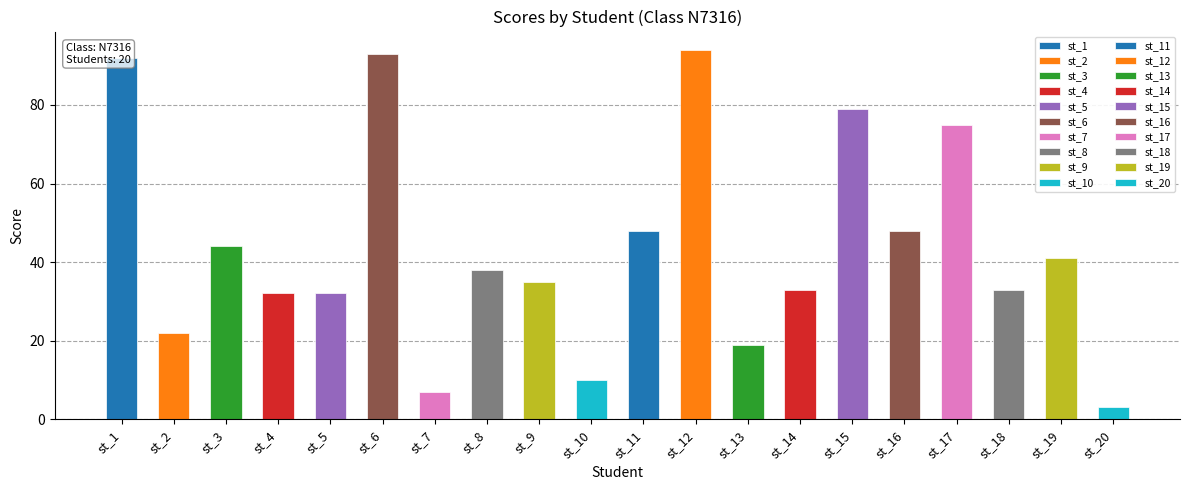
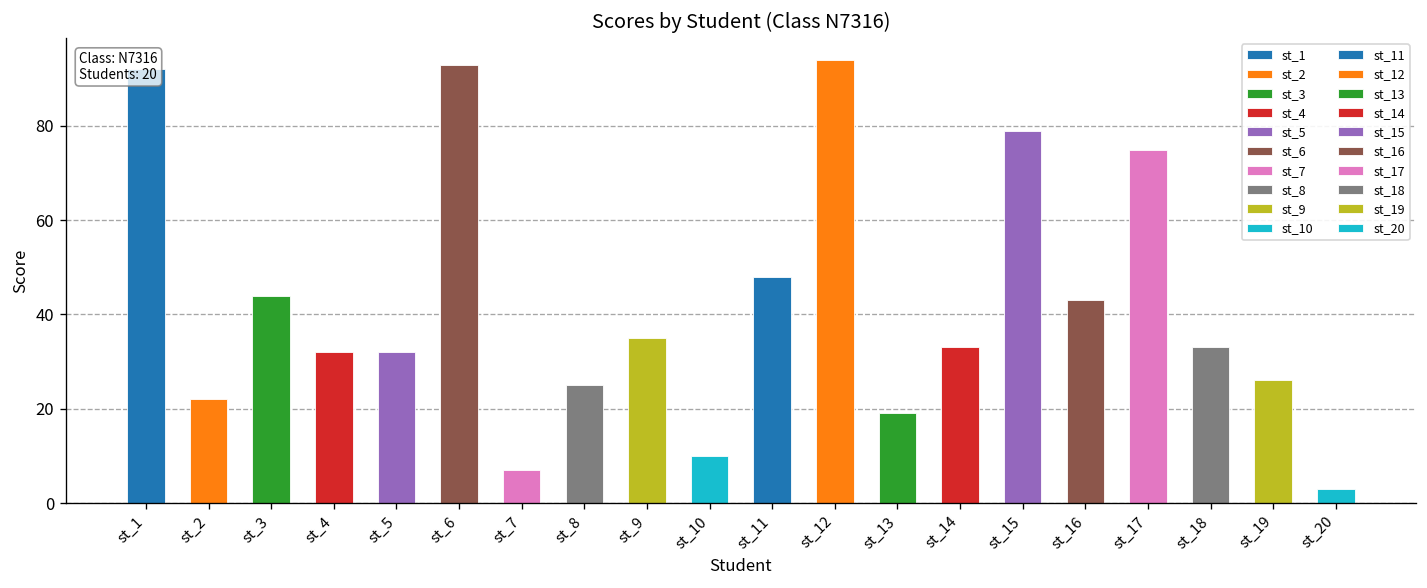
  {
    "st_2": 22,
    "st_3": 44,
    "st_4": 32,
    "st_5": 32,
    "st_6": 93,
    "st_7": 7,
-   "st_8": 38,
+   "st_8": 25,
    "st_9": 35,
    "st_10": 10,
    "st_11": 48,
    "st_12": 94,
    "st_13": 19,
    "st_14": 33,
    "st_15": 79,
-   "st_16": 48,
+   "st_16": 43,
    "st_17": 75,
    "st_18": 33,
-   "st_19": 41,
+   "st_19": 26,
    "st_20": 3
  }
